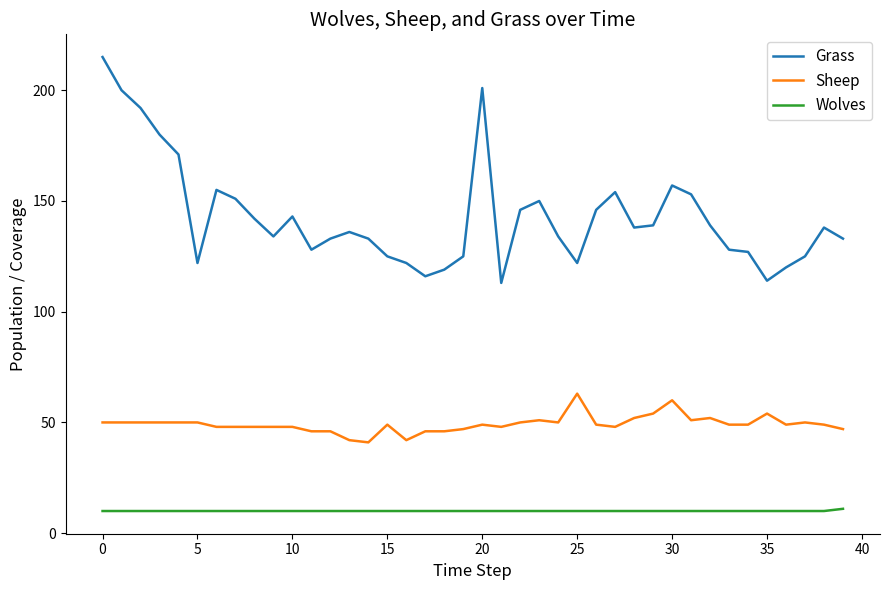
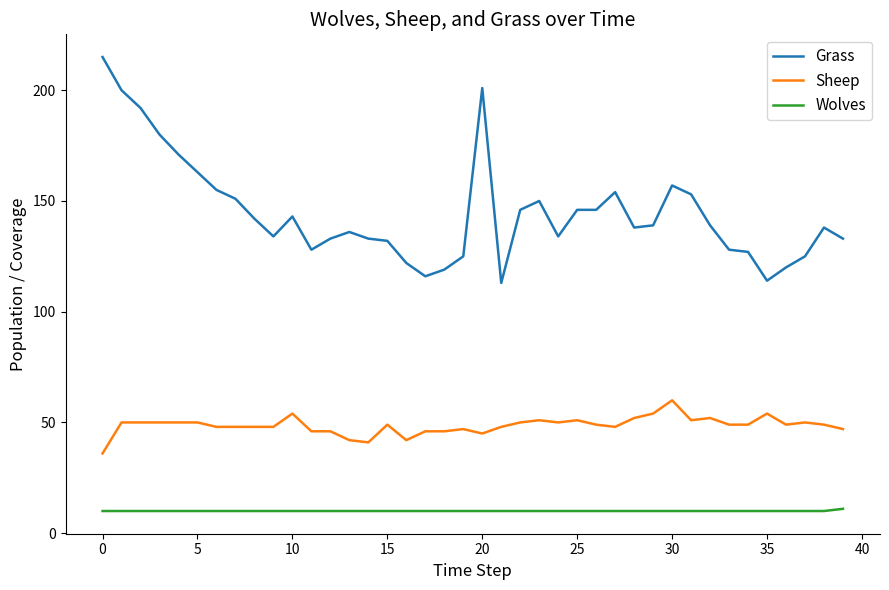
  {
    "Grass": {
      "0": 215,
-     "5": 122,
+     "5": 163,
      "10": 143,
-     "15": 125,
+     "15": 132,
      "20": 201,
-     "25": 122,
+     "25": 146,
      "30": 157,
      "35": 114
    },
    "Sheep": {
-     "0": 50,
+     "0": 36,
      "5": 50,
-     "10": 48,
+     "10": 54,
      "15": 49,
-     "20": 49,
-     "25": 63,
+     "20": 45,
+     "25": 51,
      "30": 60,
      "35": 54
    },
    "Wolves": {
      "0": 10,
      "5": 10,
      "10": 10,
      "15": 10,
      "20": 10,
      "25": 10,
      "30": 10,
      "35": 10
    }
  }
